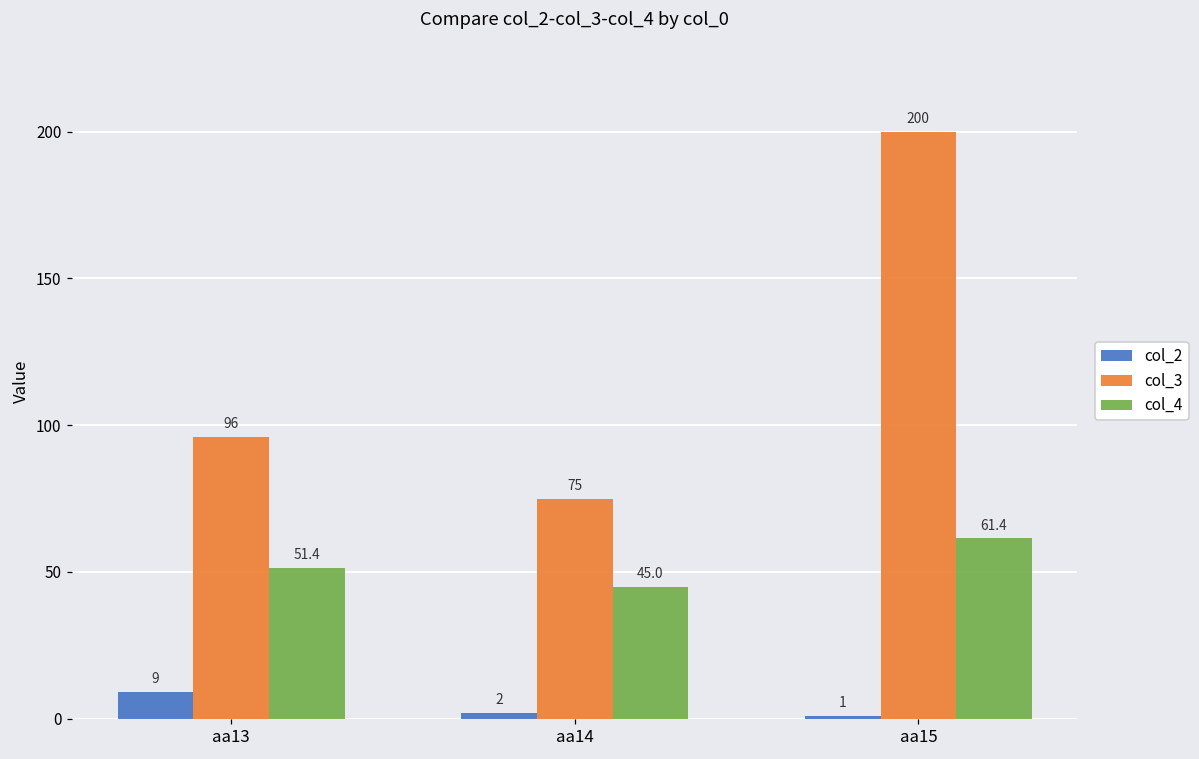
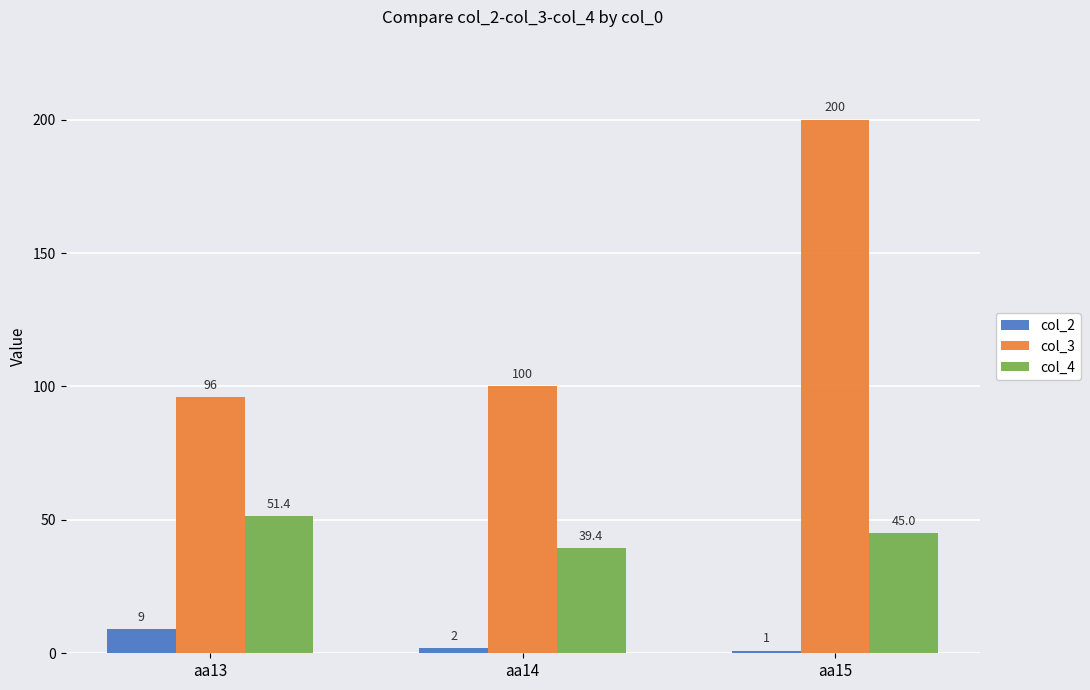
  {
    "col_2": {
      "aa13": 9,
      "aa14": 2,
      "aa15": 1
    },
    "col_3": {
      "aa13": 96,
-     "aa14": 75,
+     "aa14": 100,
      "aa15": 200
    },
    "col_4": {
      "aa13": 51.4,
-     "aa14": 45.0,
-     "aa15": 61.4
+     "aa14": 39.4,
+     "aa15": 45.0
    }
  }
